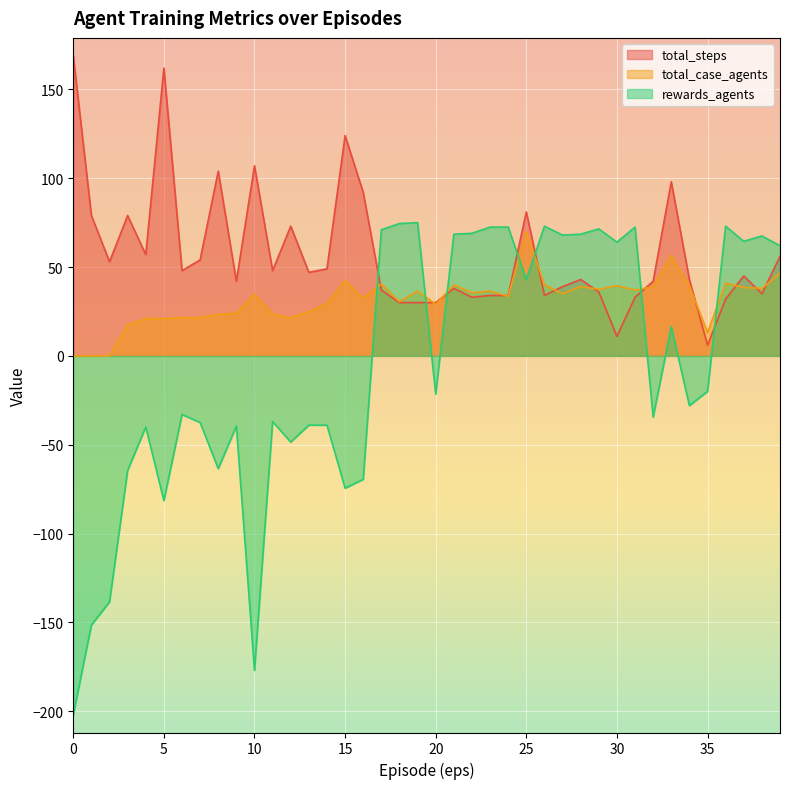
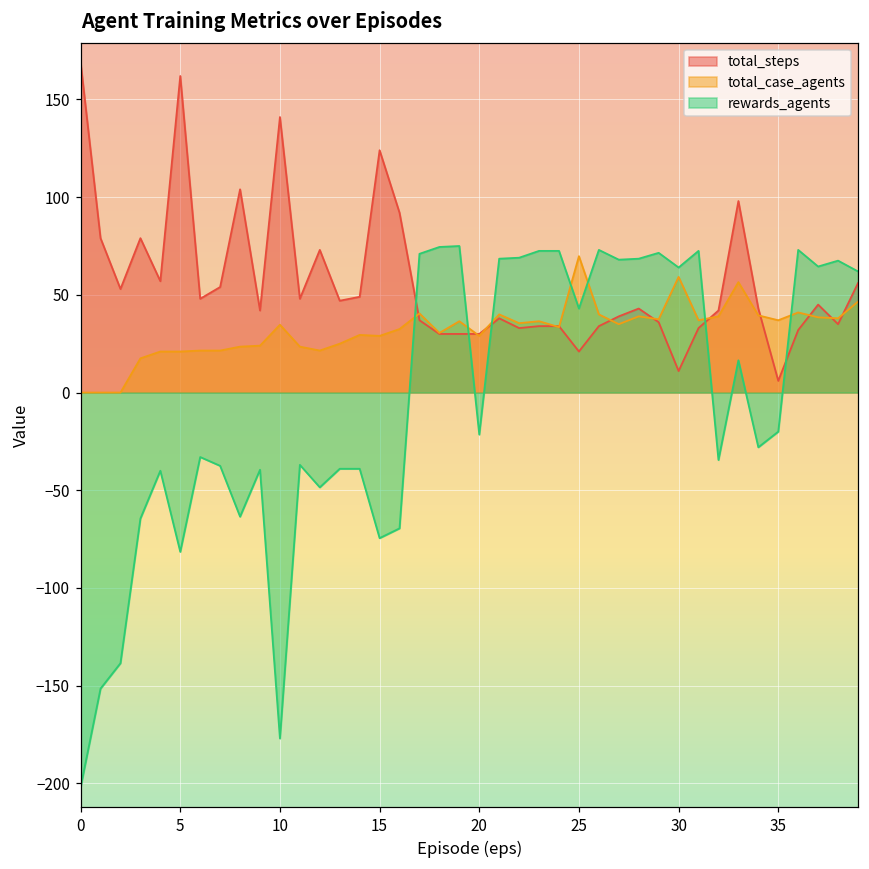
  {
    "total_steps": {
      "0": 169,
      "5": 162,
-     "10": 107,
+     "10": 141,
      "15": 124,
-     "25": 81,
+     "25": 21,
      "30": 11,
      "35": 6
    },
    "total_case_agents": {
      "5": 21,
      "10": 35,
-     "15": 42,
+     "15": 29,
      "25": 70,
-     "30": 40,
-     "35": 13
+     "30": 59,
+     "35": 37
    }
  }
